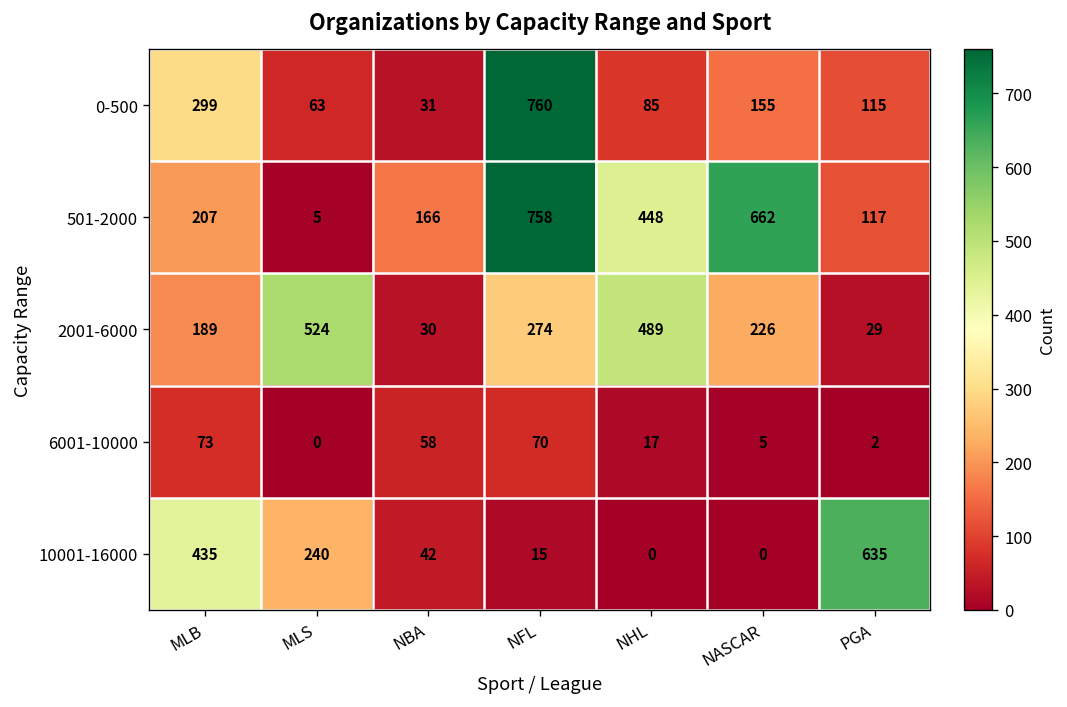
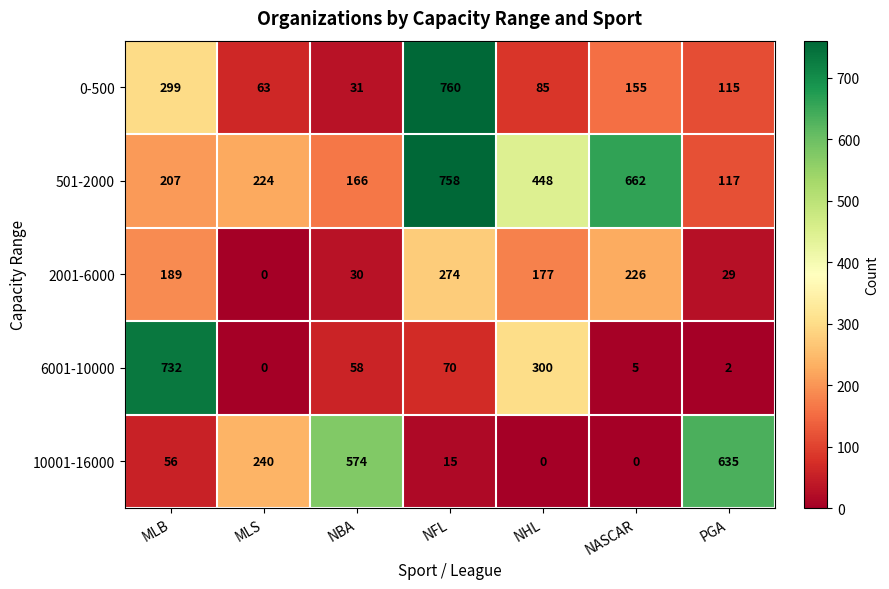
  {
    "0-500": {
      "MLB": 299,
      "MLS": 63,
      "NBA": 31,
      "NFL": 760,
      "NHL": 85,
      "NASCAR": 155,
      "PGA": 115
    },
    "501-2000": {
      "MLB": 207,
-     "MLS": 5,
+     "MLS": 224,
      "NBA": 166,
      "NFL": 758,
      "NHL": 448,
      "NASCAR": 662,
      "PGA": 117
    },
    "2001-6000": {
      "MLB": 189,
-     "MLS": 524,
+     "MLS": 0,
      "NBA": 30,
      "NFL": 274,
-     "NHL": 489,
+     "NHL": 177,
      "NASCAR": 226,
      "PGA": 29
    },
    "6001-10000": {
-     "MLB": 73,
+     "MLB": 732,
      "MLS": 0,
      "NBA": 58,
      "NFL": 70,
-     "NHL": 17,
+     "NHL": 300,
      "NASCAR": 5,
      "PGA": 2
    },
    "10001-16000": {
-     "MLB": 435,
+     "MLB": 56,
      "MLS": 240,
-     "NBA": 42,
+     "NBA": 574,
      "NFL": 15,
      "NHL": 0,
      "NASCAR": 0,
      "PGA": 635
    }
  }
